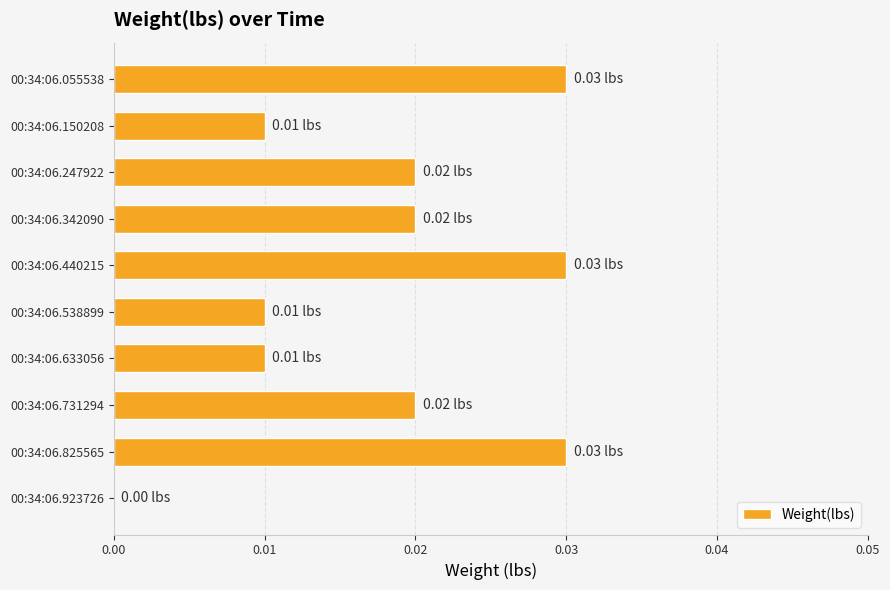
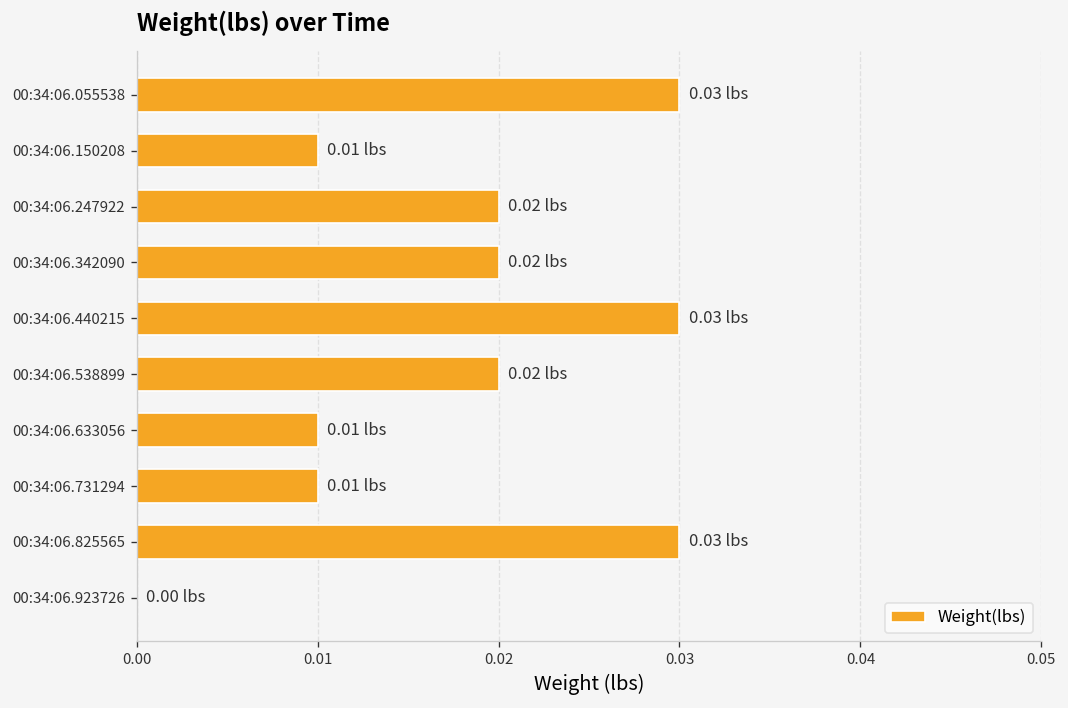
  {
    "00:34:06.055538": 0.03,
    "00:34:06.150208": 0.01,
    "00:34:06.247922": 0.02,
    "00:34:06.342090": 0.02,
    "00:34:06.440215": 0.03,
-   "00:34:06.538899": 0.01,
+   "00:34:06.538899": 0.02,
    "00:34:06.633056": 0.01,
-   "00:34:06.731294": 0.02,
+   "00:34:06.731294": 0.01,
    "00:34:06.825565": 0.03,
    "00:34:06.923726": 0.00
  }
